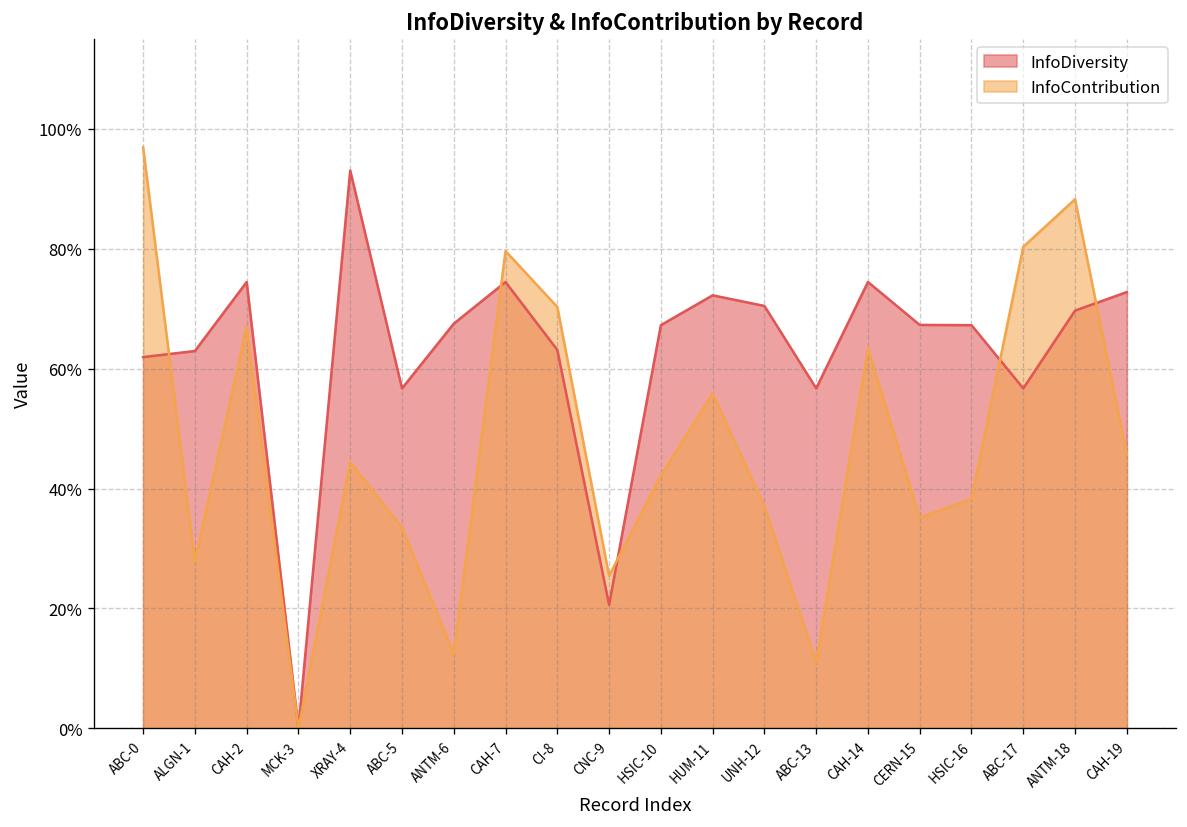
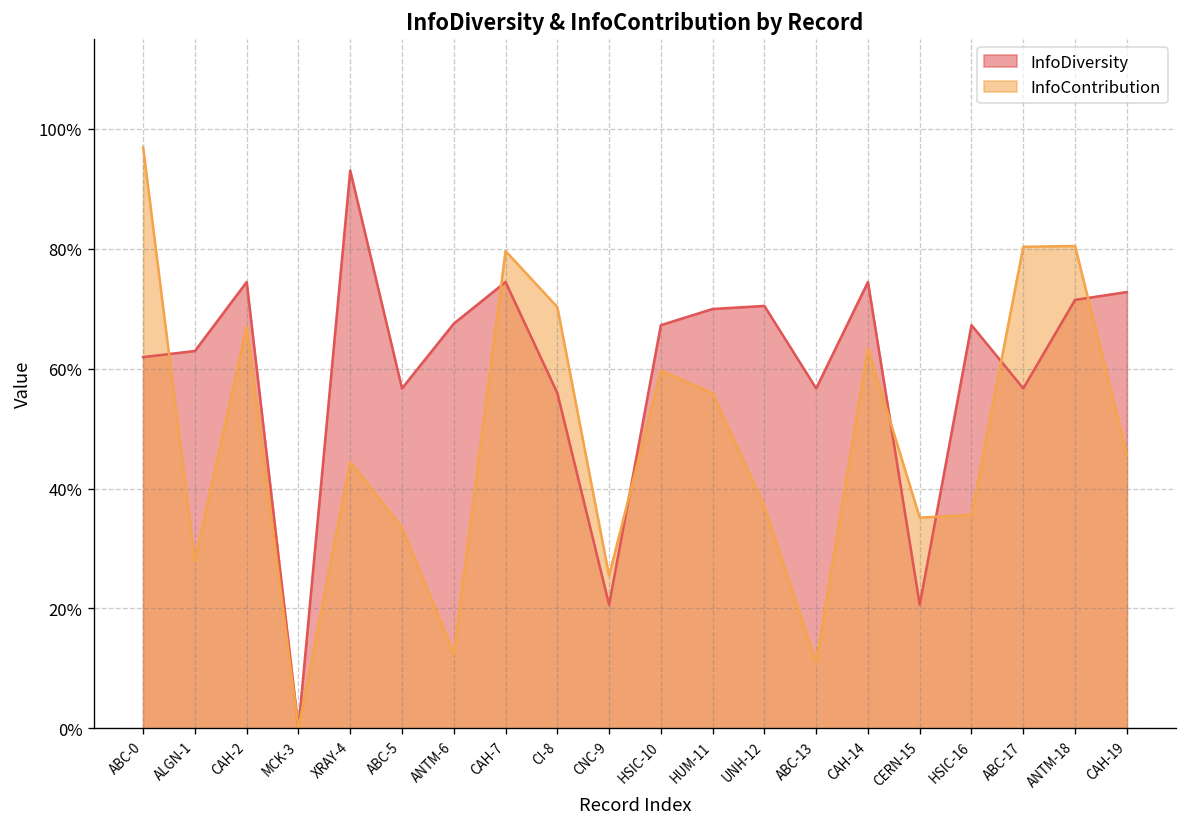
  {
    "InfoDiversity": {
      "ABC-0": "62%",
      "ALGN-1": "63%",
      "CAH-2": "74%",
      "XRAY-4": "93%",
      "ABC-5": "57%",
      "ANTM-6": "68%",
      "CAH-7": "74%",
-     "CI-8": "63%",
+     "CI-8": "56%",
      "CNC-9": "21%",
      "HSIC-10": "67%",
-     "HUM-11": "72%",
+     "HUM-11": "70%",
      "UNH-12": "70%",
      "ABC-13": "57%",
      "CAH-14": "74%",
-     "CERN-15": "67%",
+     "CERN-15": "21%",
      "HSIC-16": "67%",
      "ABC-17": "57%",
-     "ANTM-18": "70%",
+     "ANTM-18": "71%",
      "CAH-19": "73%"
    },
    "InfoContribution": {
      "ABC-0": "97%",
      "ALGN-1": "28%",
      "CAH-2": "67%",
      "XRAY-4": "44%",
      "ABC-5": "34%",
      "ANTM-6": "12%",
      "CAH-7": "80%",
      "CI-8": "70%",
      "CNC-9": "25%",
-     "HSIC-10": "42%",
+     "HSIC-10": "60%",
      "HUM-11": "56%",
      "UNH-12": "37%",
      "ABC-13": "11%",
      "CAH-14": "63%",
      "CERN-15": "35%",
-     "HSIC-16": "38%",
+     "HSIC-16": "36%",
      "ABC-17": "80%",
-     "ANTM-18": "88%",
+     "ANTM-18": "80%",
      "CAH-19": "46%"
    }
  }
